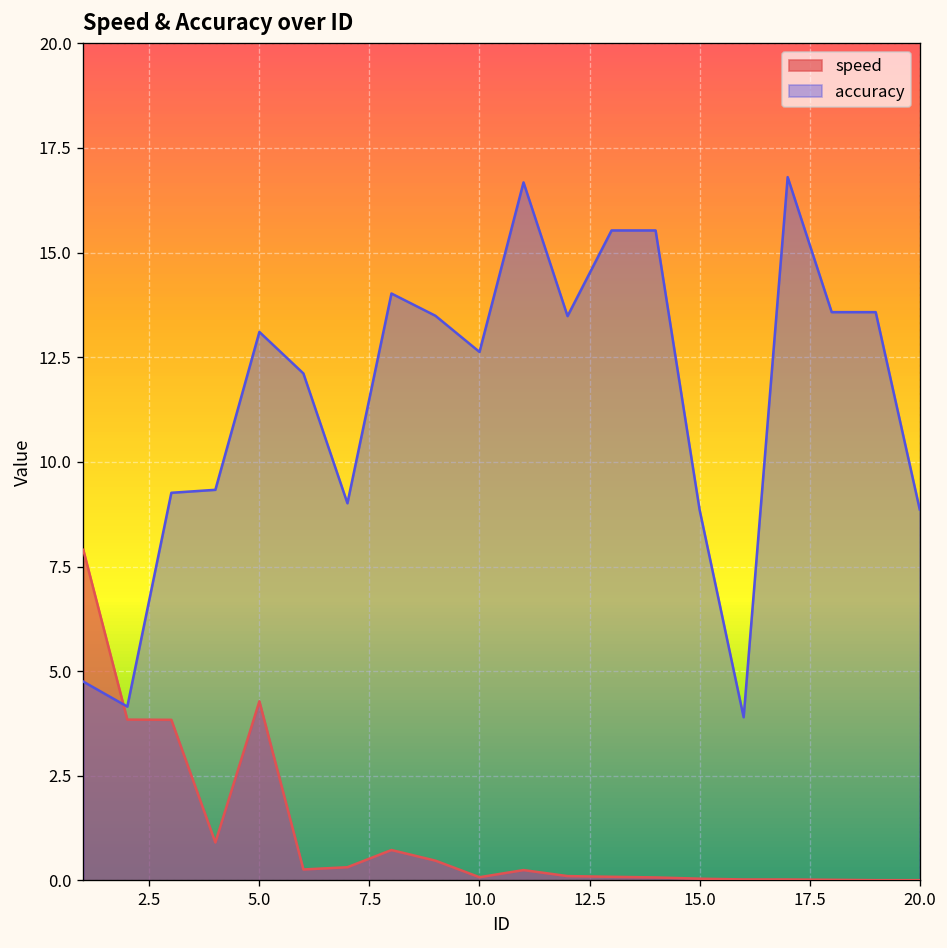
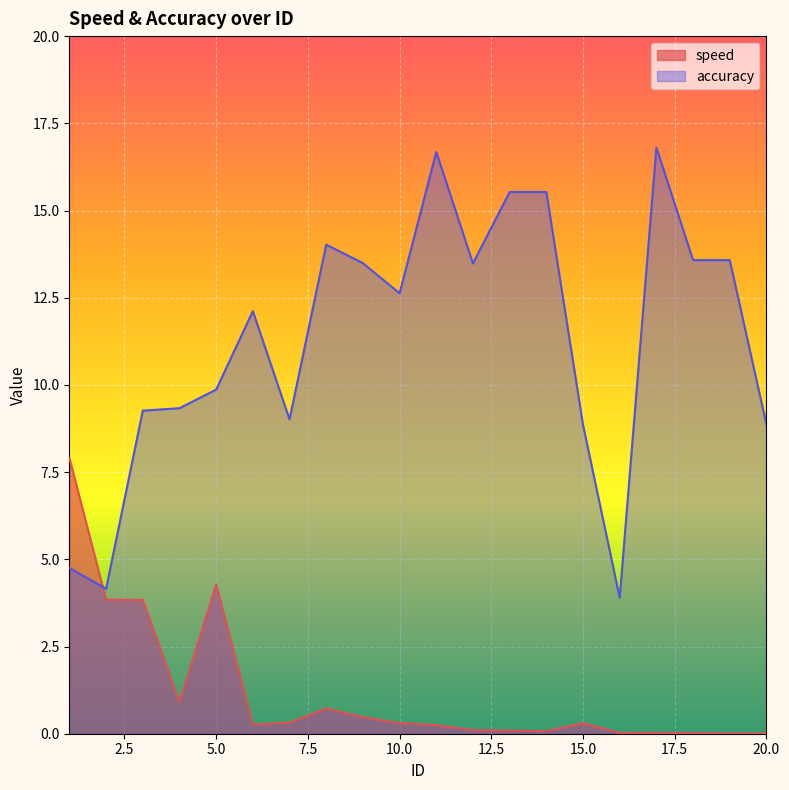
  {
    "speed": {
      "5.0": 4.3,
-     "10.0": 0.1,
-     "15.0": 0.0,
+     "10.0": 0.3,
+     "15.0": 0.3,
      "20.0": 0.0
    },
    "accuracy": {
-     "5.0": 13.1,
+     "5.0": 9.9,
      "10.0": 12.6,
      "15.0": 8.9,
      "20.0": 8.9
    }
  }
